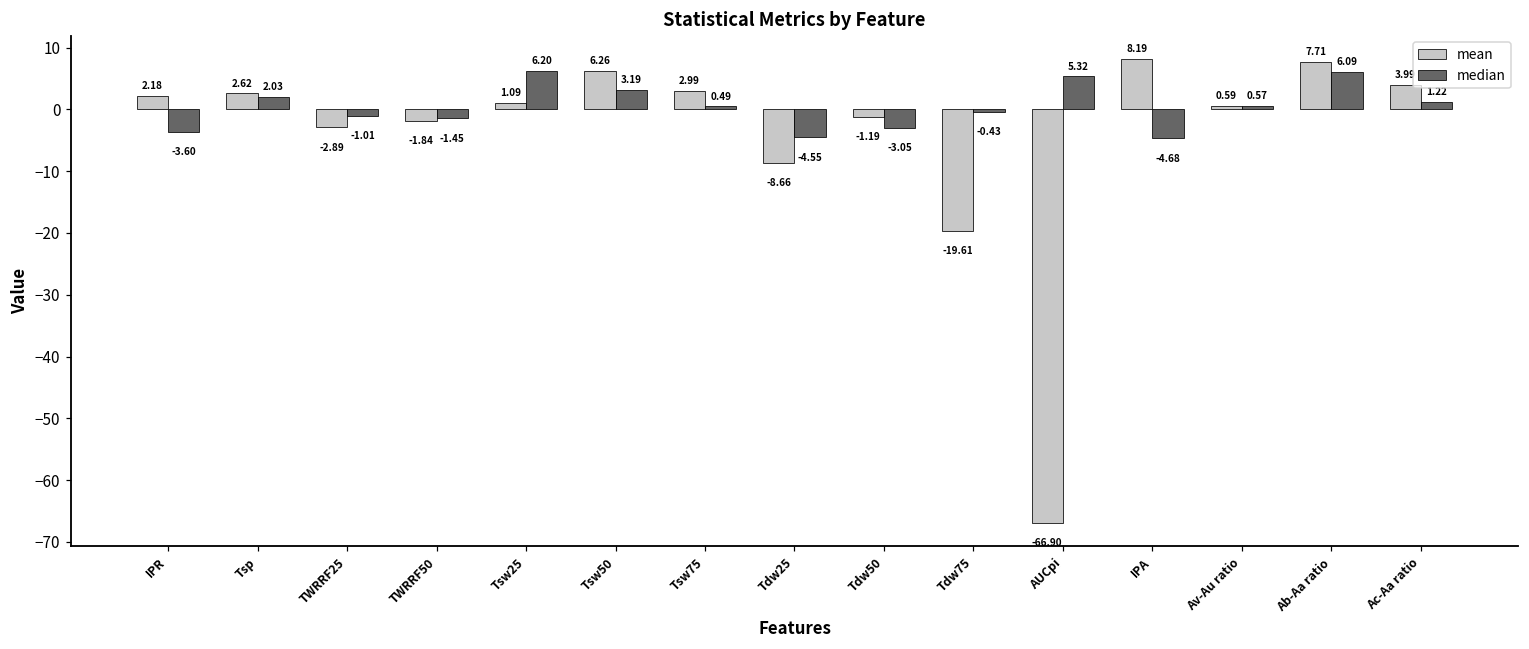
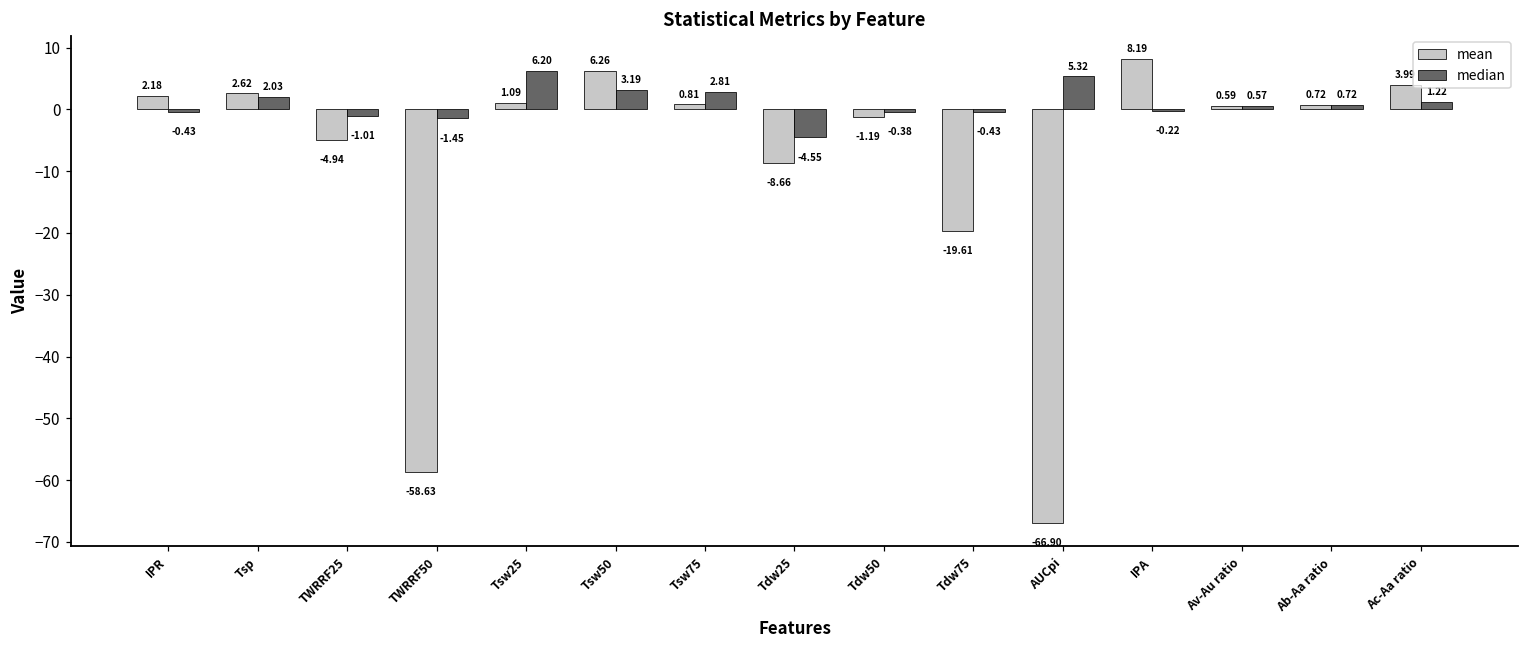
  {
    "mean": {
      "IPR": 2.18,
      "Tsp": 2.62,
-     "TWRRF25": -2.89,
-     "TWRRF50": -1.84,
+     "TWRRF25": -4.94,
+     "TWRRF50": -58.63,
      "Tsw25": 1.09,
      "Tsw50": 6.26,
-     "Tsw75": 2.99,
+     "Tsw75": 0.81,
      "Tdw25": -8.66,
      "Tdw50": -1.19,
      "Tdw75": -19.61,
      "AUCpi": -66.90,
      "IPA": 8.19,
      "Av-Au ratio": 0.59,
-     "Ab-Aa ratio": 7.71
+     "Ab-Aa ratio": 0.72
    },
    "median": {
-     "IPR": -3.60,
+     "IPR": -0.43,
      "Tsp": 2.03,
      "TWRRF25": -1.01,
      "TWRRF50": -1.45,
      "Tsw25": 6.20,
      "Tsw50": 3.19,
-     "Tsw75": 0.49,
+     "Tsw75": 2.81,
      "Tdw25": -4.55,
-     "Tdw50": -3.05,
+     "Tdw50": -0.38,
      "Tdw75": -0.43,
      "AUCpi": 5.32,
-     "IPA": -4.68,
+     "IPA": -0.22,
      "Av-Au ratio": 0.57,
-     "Ab-Aa ratio": 6.09
+     "Ab-Aa ratio": 0.72
    }
  }
